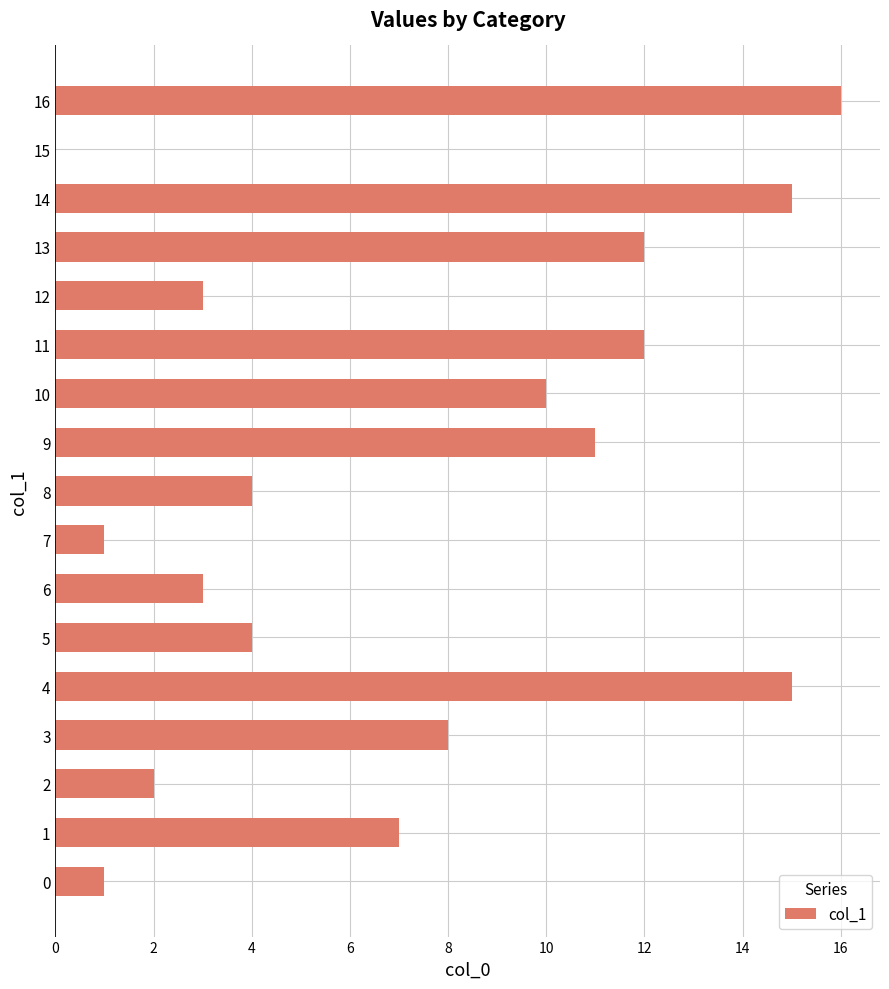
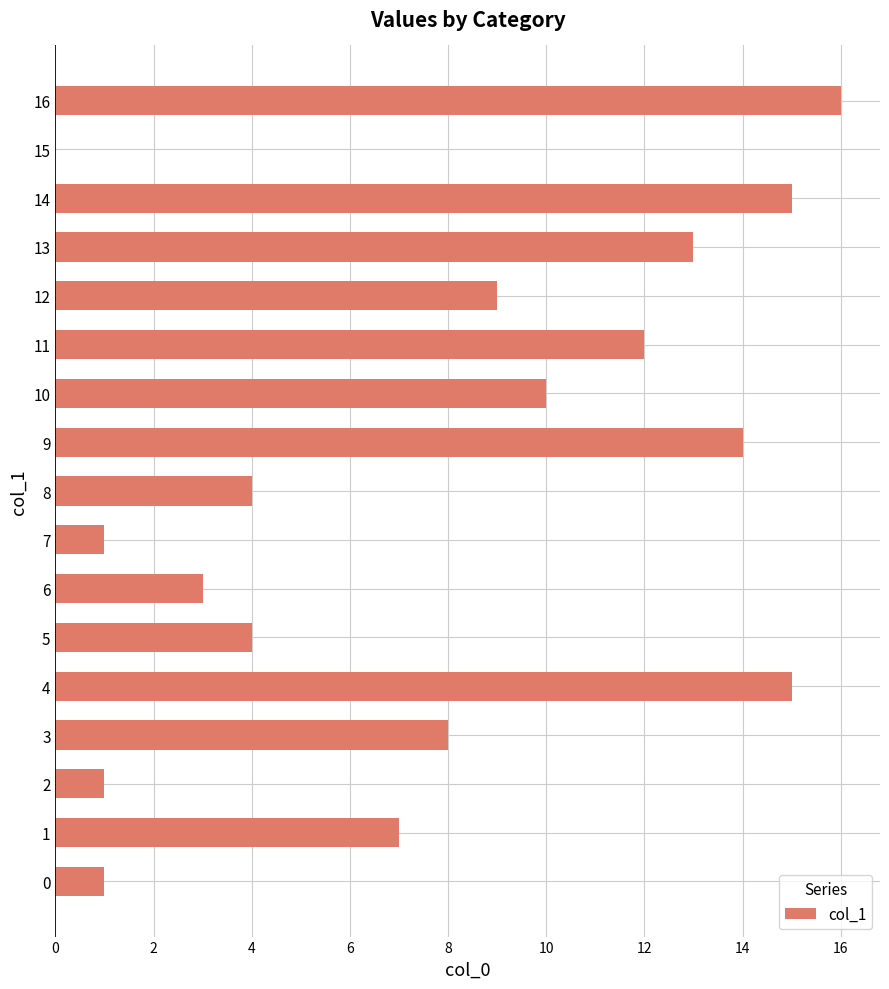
  {
    "16": 16,
    "15": 0,
    "14": 15,
-   "13": 12,
-   "12": 3,
+   "13": 13,
+   "12": 9,
    "11": 12,
    "10": 10,
-   "9": 11,
+   "9": 14,
    "8": 4,
    "7": 1,
    "6": 3,
    "5": 4,
    "4": 15,
    "3": 8,
-   "2": 2,
+   "2": 1,
    "1": 7,
    "0": 1
  }
